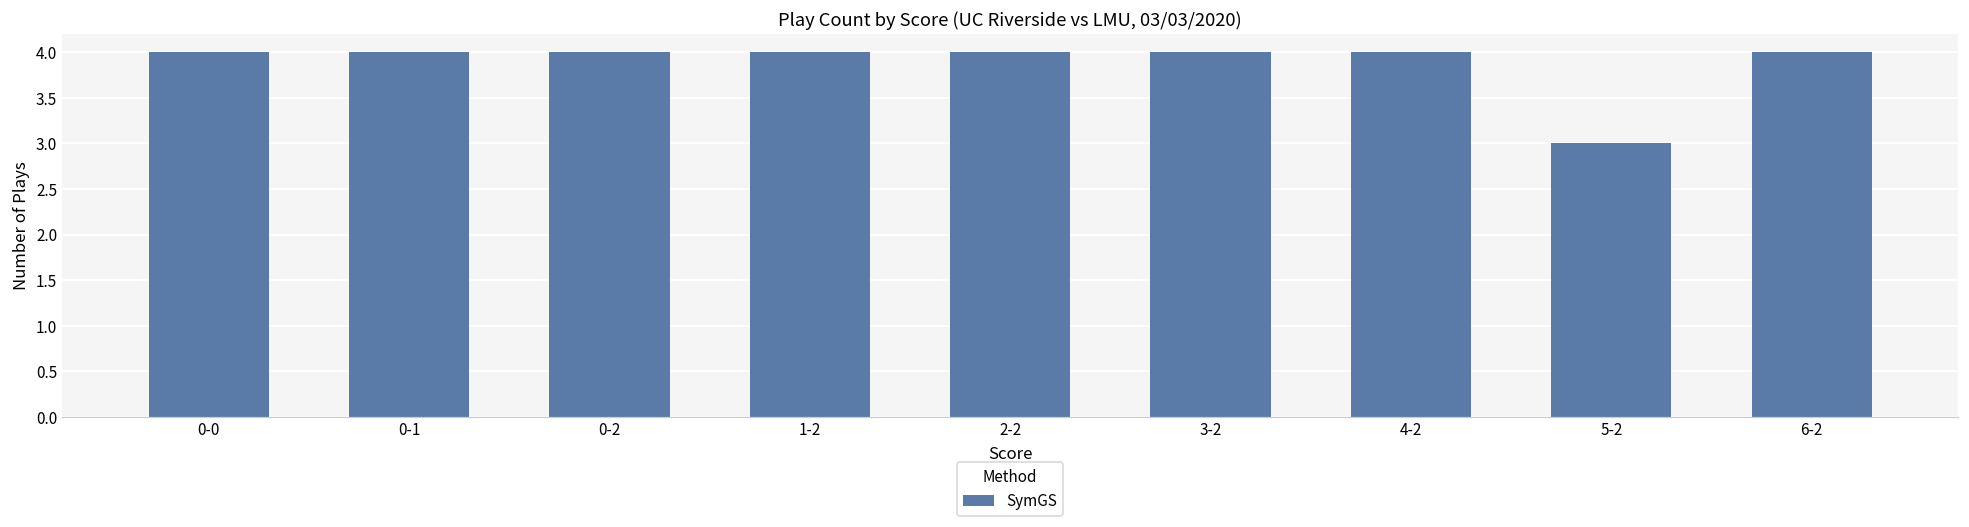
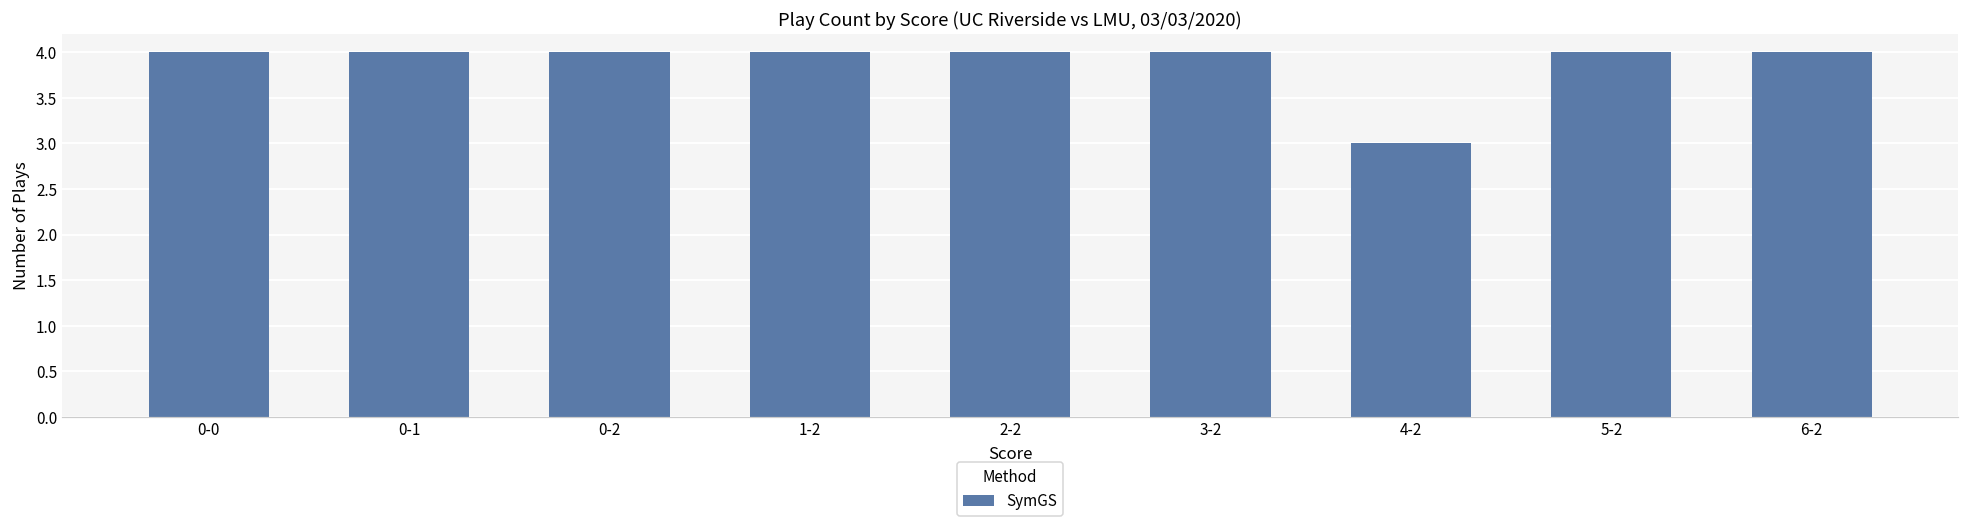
  {
    "0-0": 4,
    "0-1": 4,
    "0-2": 4,
    "1-2": 4,
    "2-2": 4,
    "3-2": 4,
-   "4-2": 4,
-   "5-2": 3,
+   "4-2": 3,
+   "5-2": 4,
    "6-2": 4
  }
